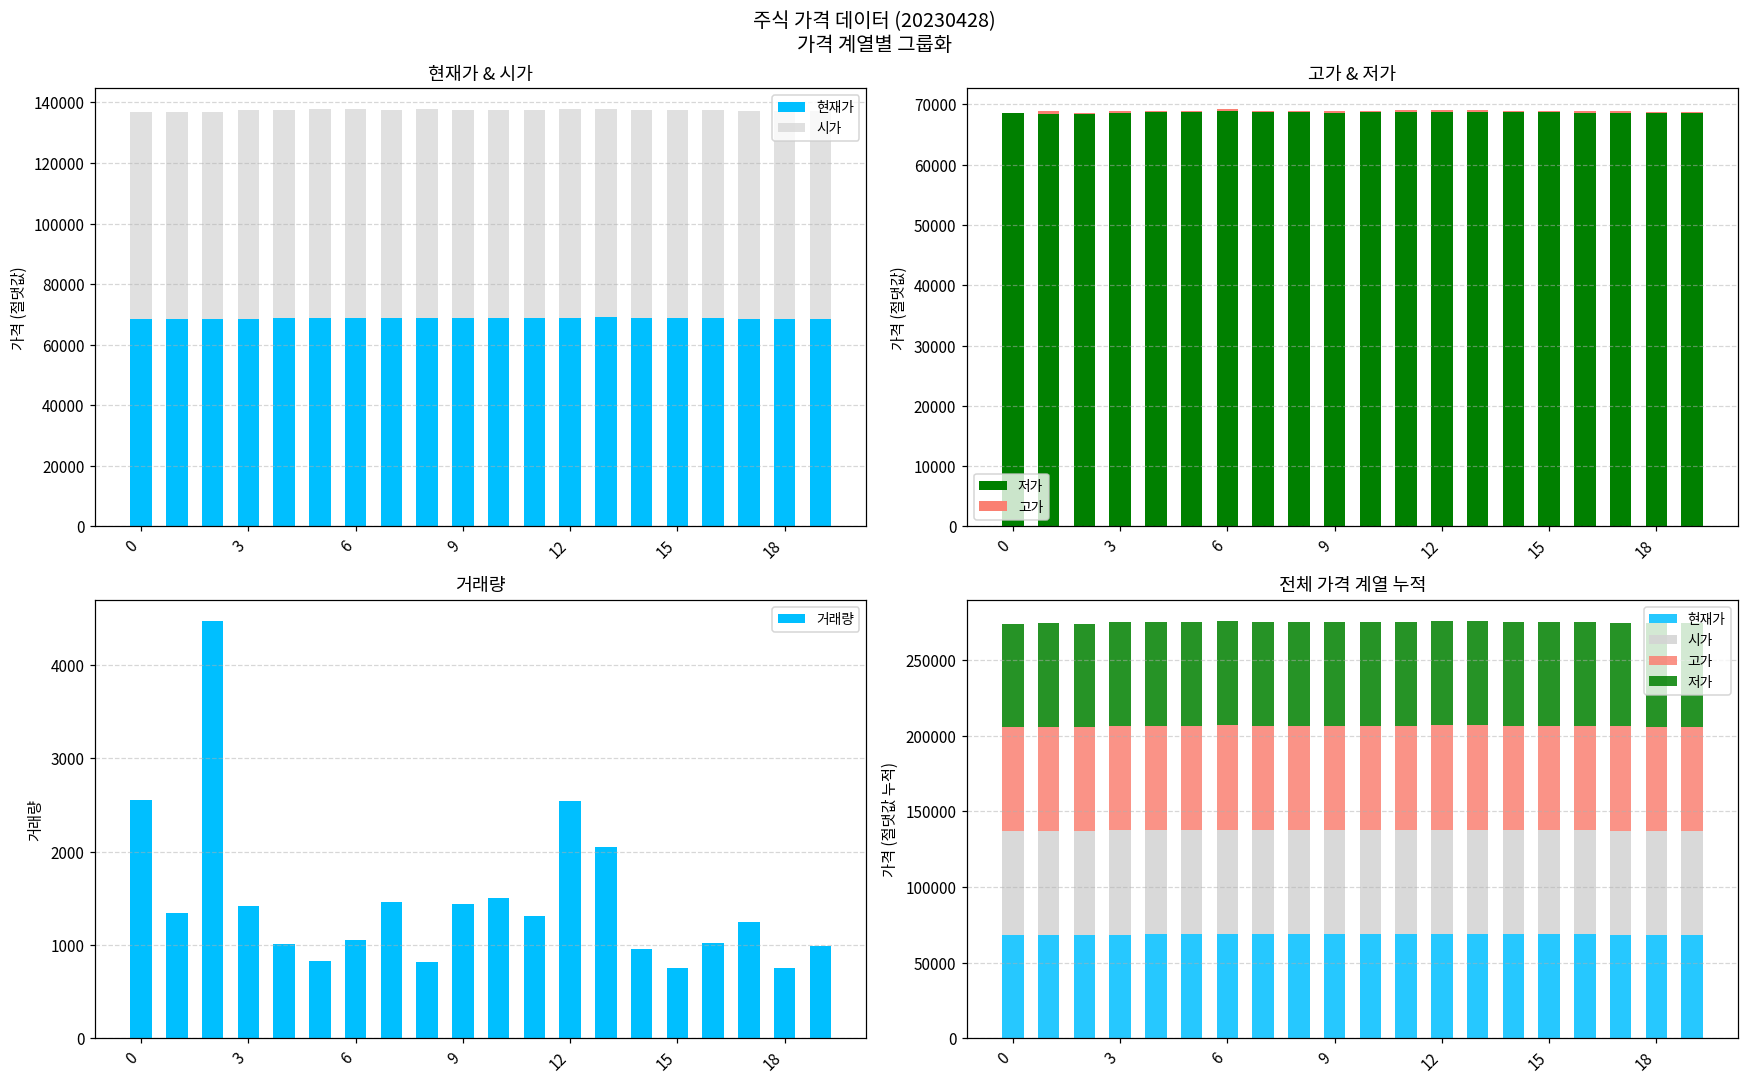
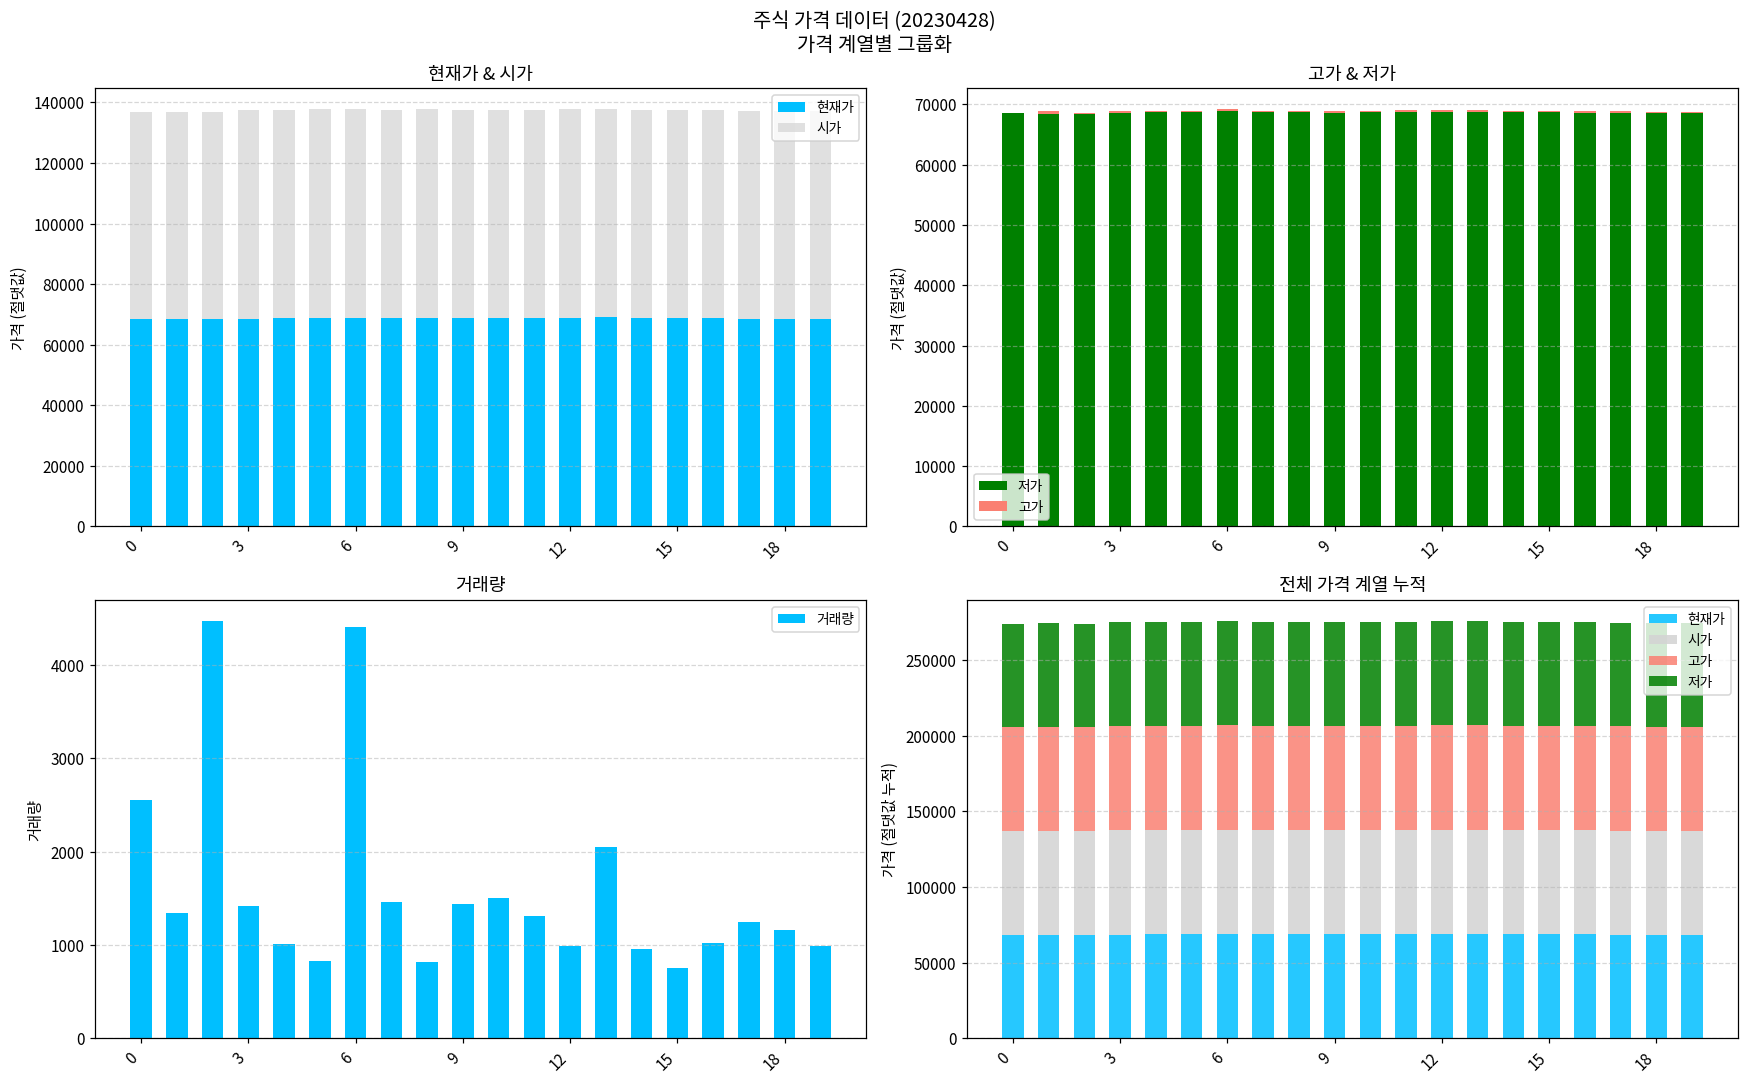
  {
    "현재가 & 시가": {
      "현재가": {
        "0": 69000,
        "3": 69000,
        "6": 69000,
        "9": 69000,
        "12": 69000,
        "15": 69000,
        "18": 69000
      },
      "시가": {
        "0": 69000,
        "3": 69000,
        "6": 69000,
        "9": 69000,
        "12": 69000,
        "15": 69000
      }
    },
    "고가 & 저가": {
      "저가": {
        "0": 69000,
        "3": 69000,
        "6": 69000,
        "9": 69000,
        "12": 69000,
        "15": 69000,
        "18": 69000
      },
      "고가": {
        "0": 0
      }
    },
    "거래량": {
      "0": 2600,
      "3": 1400,
-     "6": 1100,
+     "6": 4400,
      "9": 1400,
-     "12": 2500,
+     "12": 1000,
      "15": 800,
-     "18": 800
+     "18": 1200
    },
    "전체 가격 계열 누적": {
      "현재가": {
        "0": 69000,
        "3": 69000,
        "6": 69000,
        "9": 69000,
        "12": 69000,
        "15": 69000,
        "18": 69000
      },
      "시가": {
        "0": 69000,
        "3": 69000,
        "6": 69000,
        "9": 69000,
        "12": 69000,
        "15": 69000,
        "18": 69000
      },
      "고가": {
        "0": 69000,
        "3": 69000,
        "6": 69000,
        "9": 69000,
        "12": 69000,
        "15": 69000,
        "18": 69000
      },
      "저가": {
        "0": 69000,
        "3": 69000,
        "6": 69000,
        "9": 69000,
        "12": 69000,
        "15": 69000
      }
    }
  }
